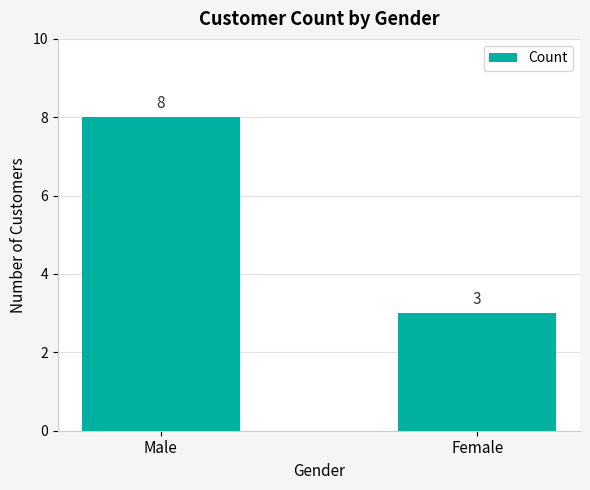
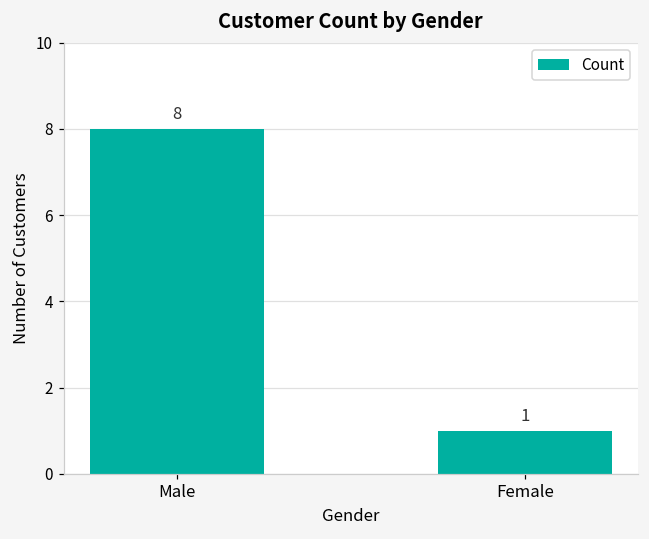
  {
    "Male": 8,
-   "Female": 3
+   "Female": 1
  }
